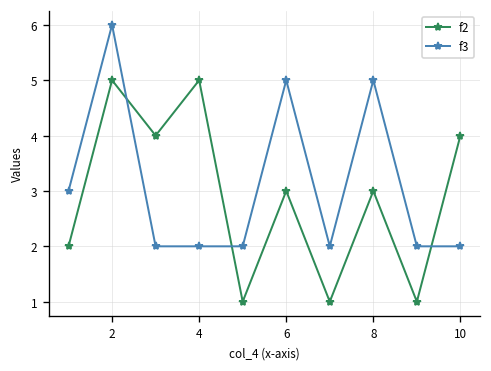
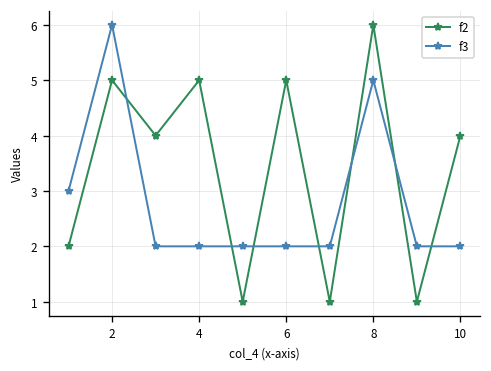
  {
    "f2": {
      "2": 5,
      "4": 5,
-     "6": 3,
-     "8": 3,
+     "6": 5,
+     "8": 6,
      "10": 4
    },
    "f3": {
      "2": 6,
      "4": 2,
-     "6": 5,
+     "6": 2,
      "8": 5,
      "10": 2
    }
  }
